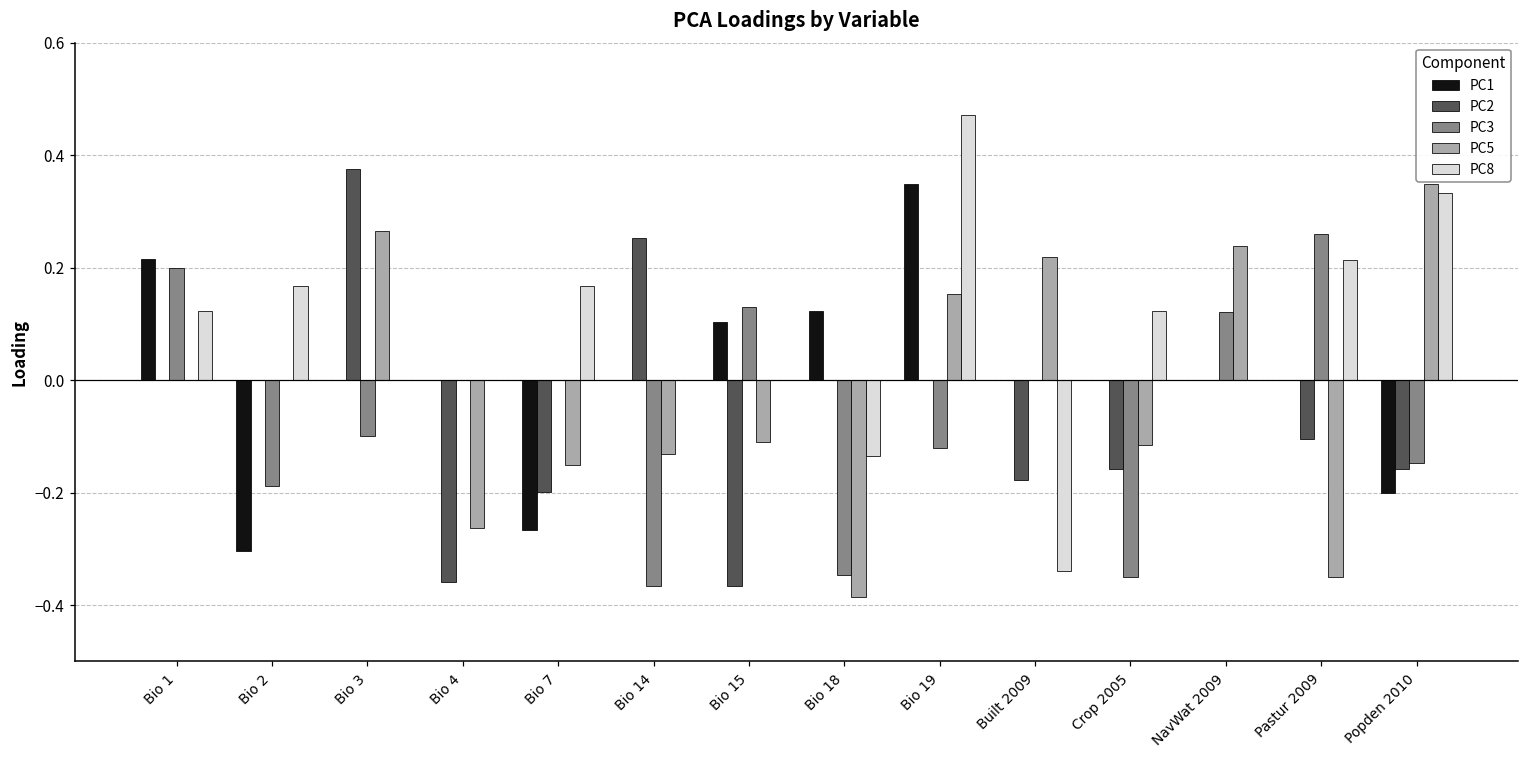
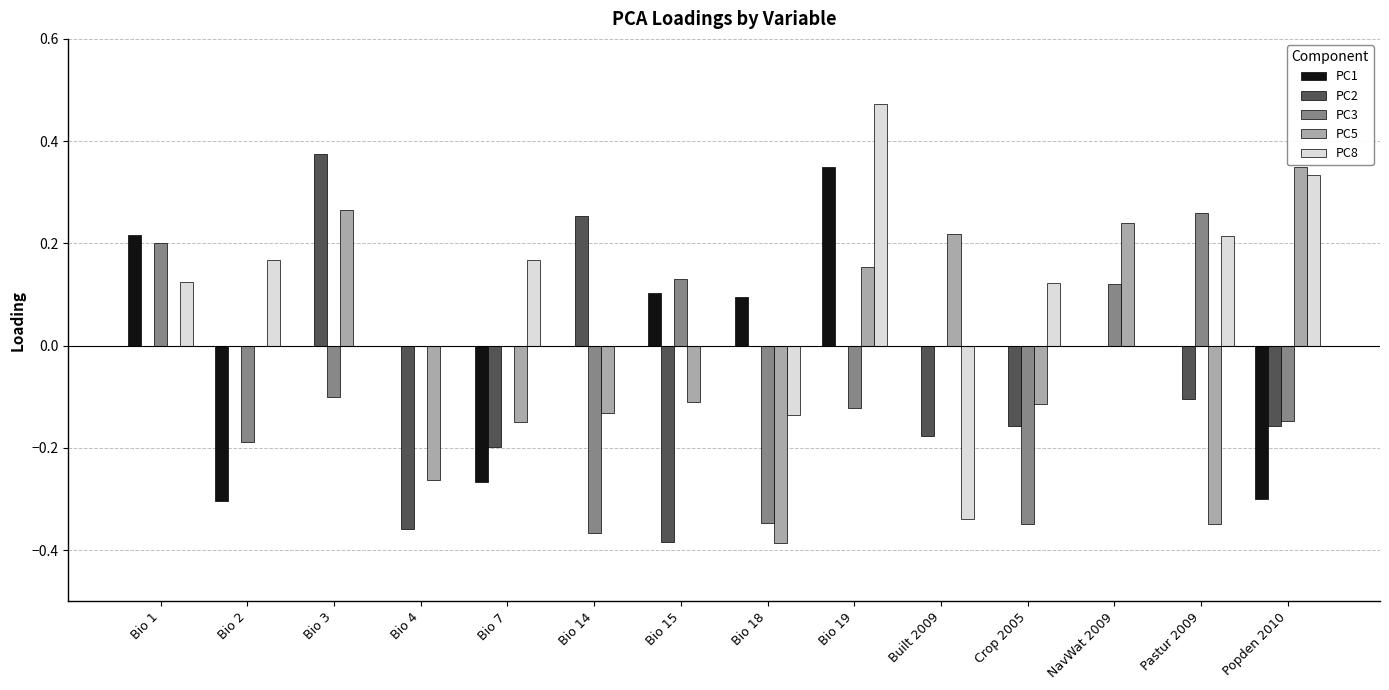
  {
    "PC1": {
      "Bio 1": 0.22,
      "Bio 2": -0.30,
      "Bio 3": 0.00,
      "Bio 4": 0.00,
      "Bio 7": -0.27,
      "Bio 14": 0.00,
      "Bio 15": 0.10,
-     "Bio 18": 0.12,
+     "Bio 18": 0.10,
      "Bio 19": 0.35,
      "Built 2009": 0.00,
      "Crop 2005": 0.00,
      "NavWat 2009": 0.00,
      "Pastur 2009": 0.00,
-     "Popden 2010": -0.2
+     "Popden 2010": -0.3
    },
    "PC2": {
      "Bio 1": 0.00,
      "Bio 2": 0.00,
      "Bio 3": 0.38,
      "Bio 4": -0.36,
      "Bio 7": -0.20,
      "Bio 14": 0.25,
-     "Bio 15": -0.37,
+     "Bio 15": -0.38,
      "Bio 18": 0.00,
      "Bio 19": 0.00,
      "Built 2009": -0.18,
      "Crop 2005": -0.16,
      "NavWat 2009": 0.00,
      "Pastur 2009": -0.11,
      "Popden 2010": -0.16
    },
    "PC8": {
      "Bio 1": 0.12,
      "Bio 2": 0.17,
      "Bio 3": 0.00,
      "Bio 4": 0.00,
      "Bio 7": 0.17,
      "Bio 14": 0.00,
      "Bio 15": 0.00,
      "Bio 18": -0.14,
      "Bio 19": 0.47,
      "Built 2009": -0.34,
      "Crop 2005": 0.12,
      "NavWat 2009": 0.00,
      "Pastur 2009": 0.21,
      "Popden 2010": 0.33
    }
  }
